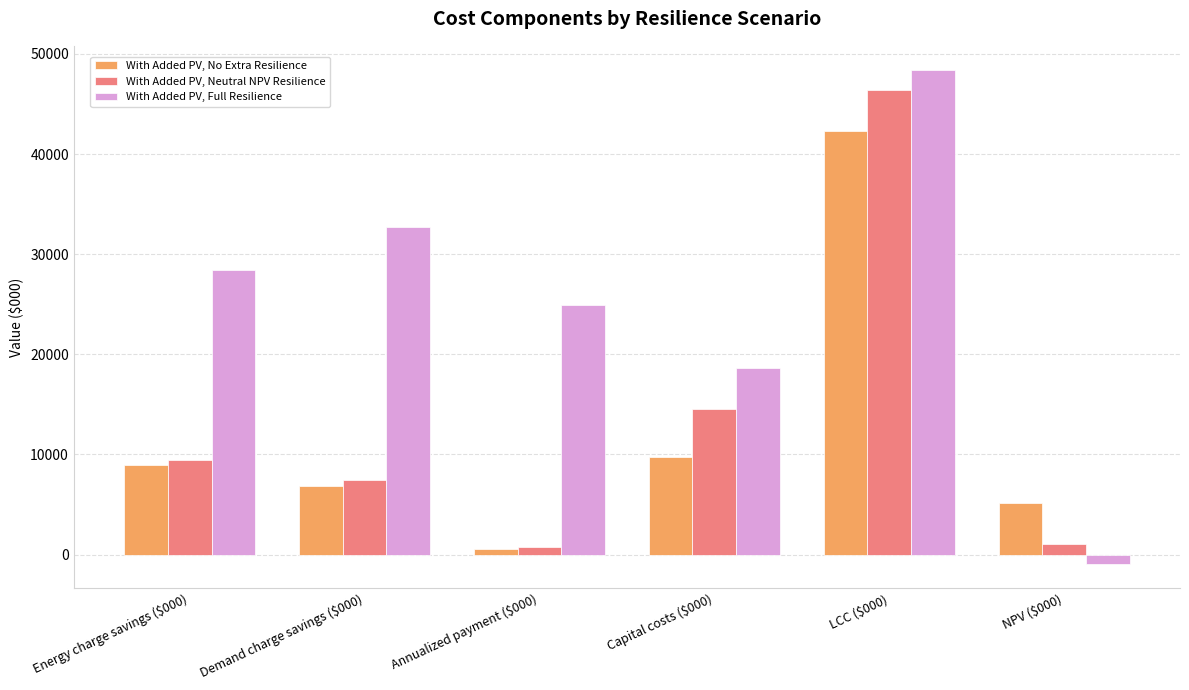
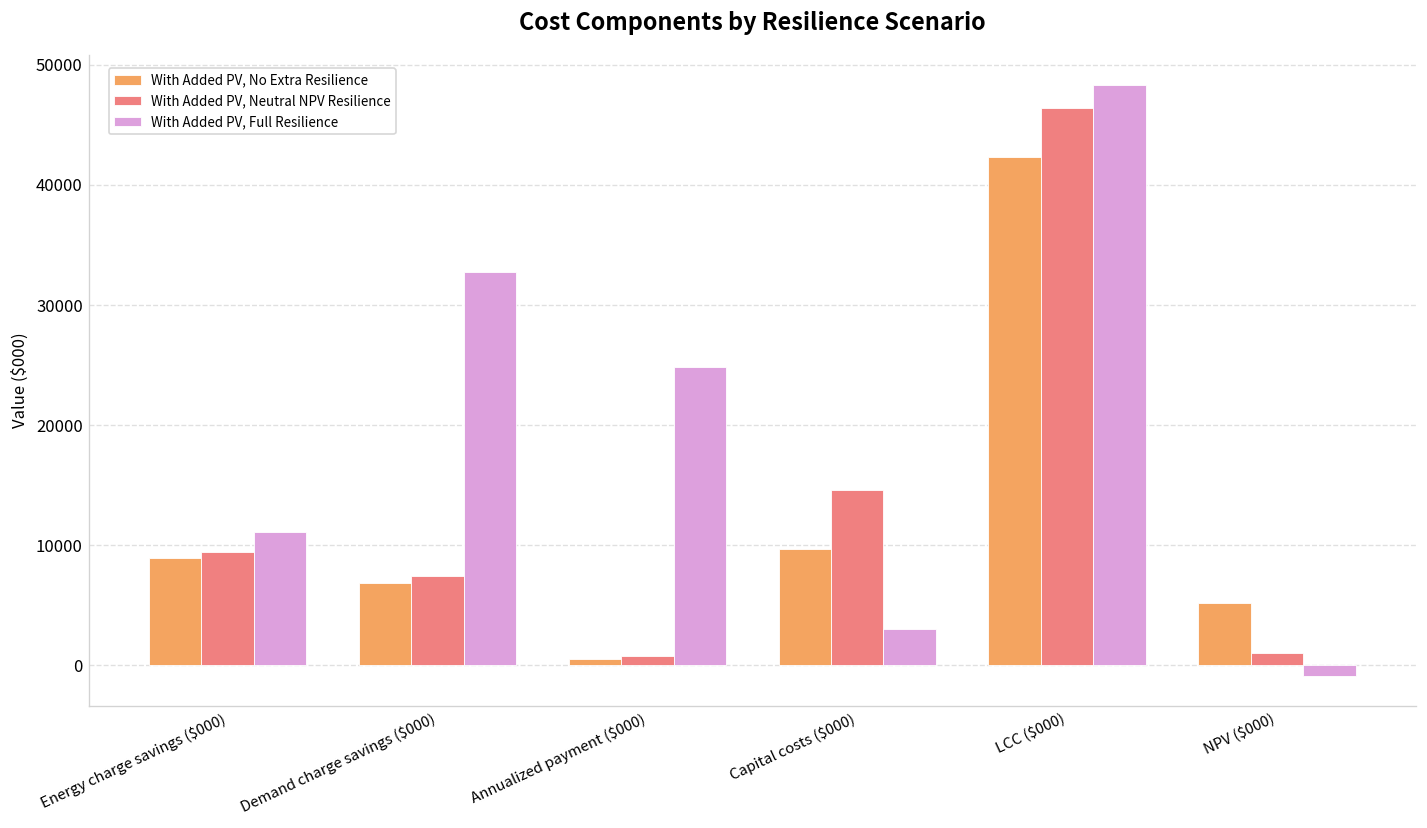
  {
    "With Added PV, Full Resilience": {
-     "Energy charge savings ($000)": 28500,
+     "Energy charge savings ($000)": 11100,
      "Demand charge savings ($000)": 32700,
      "Annualized payment ($000)": 24900,
-     "Capital costs ($000)": 18600,
+     "Capital costs ($000)": 3000,
      "LCC ($000)": 48300,
      "NPV ($000)": -900
    }
  }
